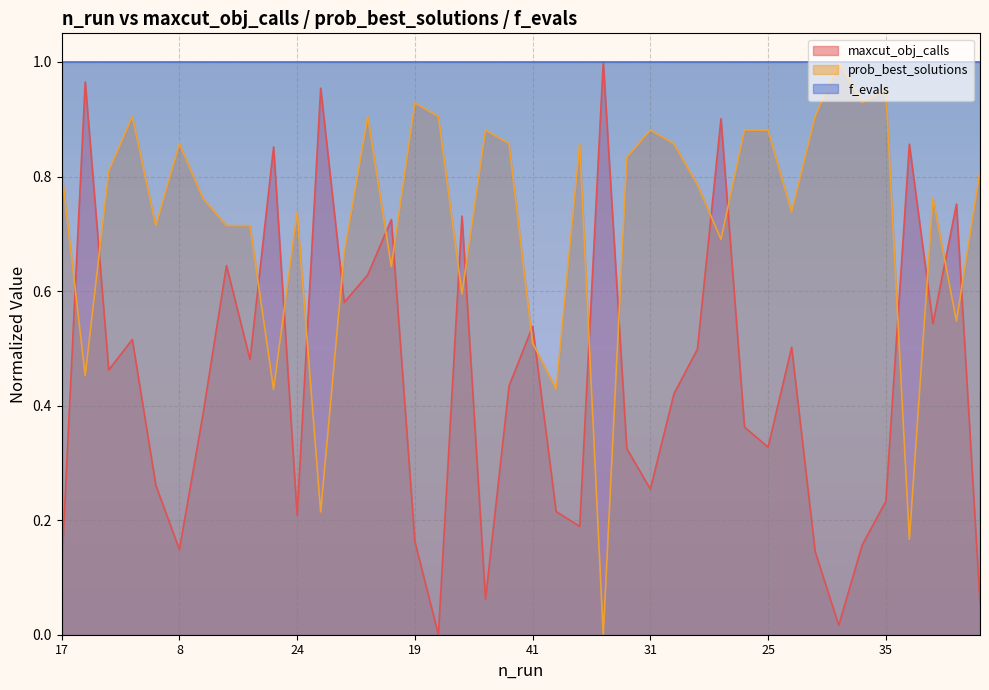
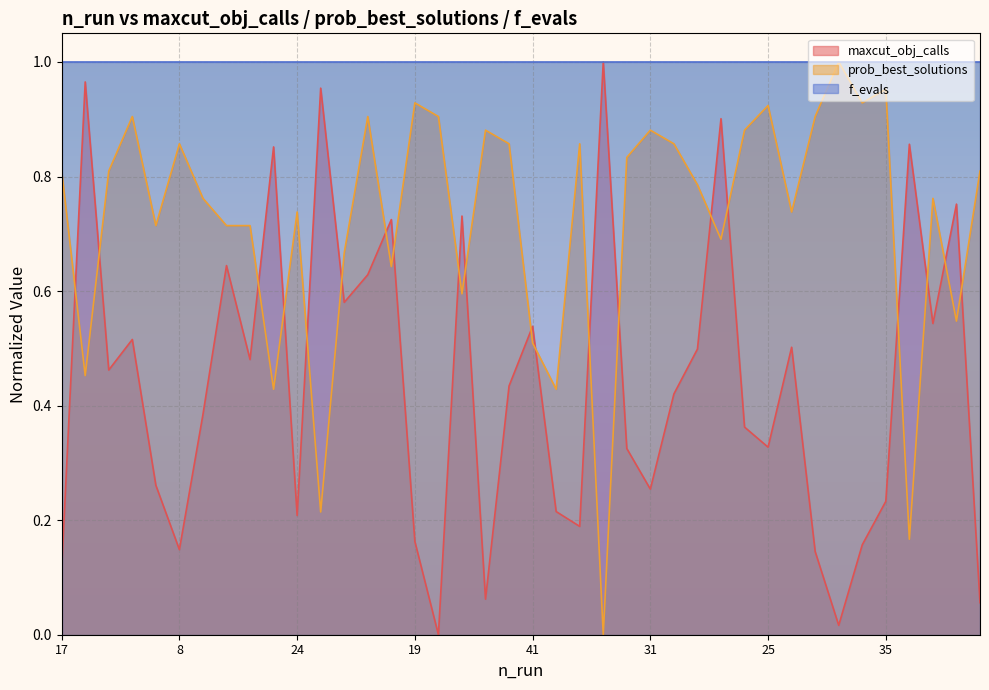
  {
    "maxcut_obj_calls": {
      "41": 0.54,
      "25": 0.33,
      "35": 0.23
    },
    "prob_best_solutions": {
      "41": 0.51,
-     "25": 0.88
+     "25": 0.92
    },
    "f_evals": {
      "41": 1.00,
      "25": 1.00
    }
  }
